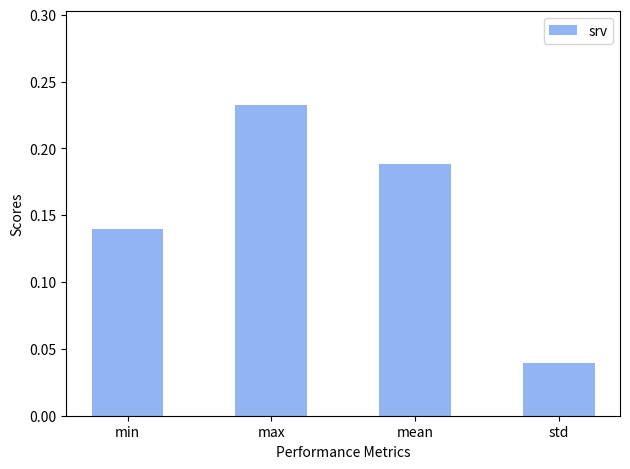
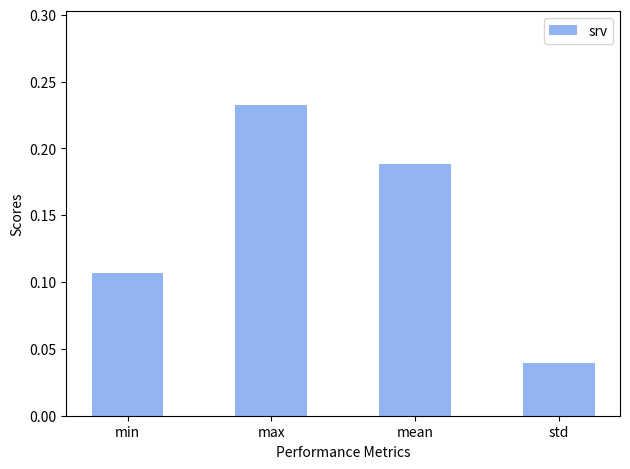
  {
-   "min": 0.140,
+   "min": 0.107,
    "max": 0.233,
    "mean": 0.188,
    "std": 0.039
  }
